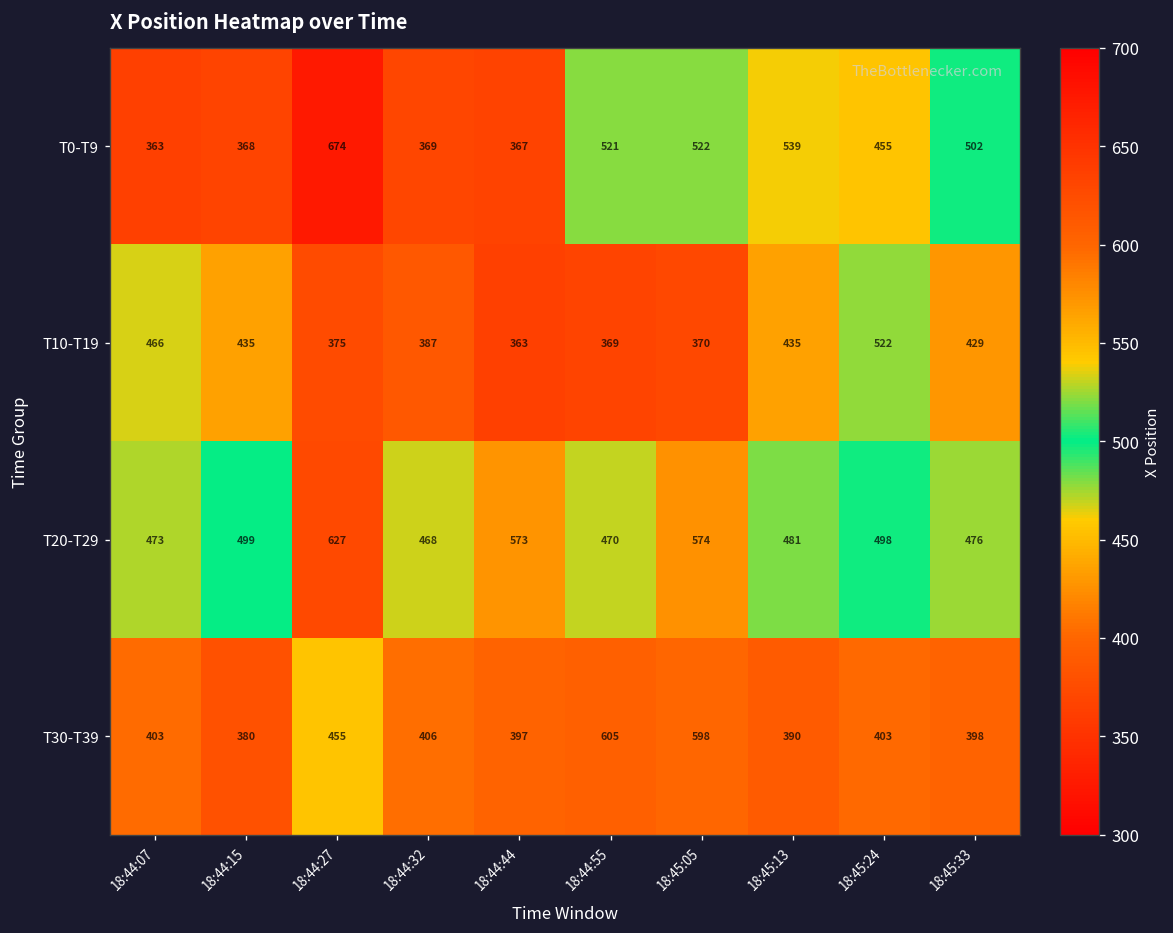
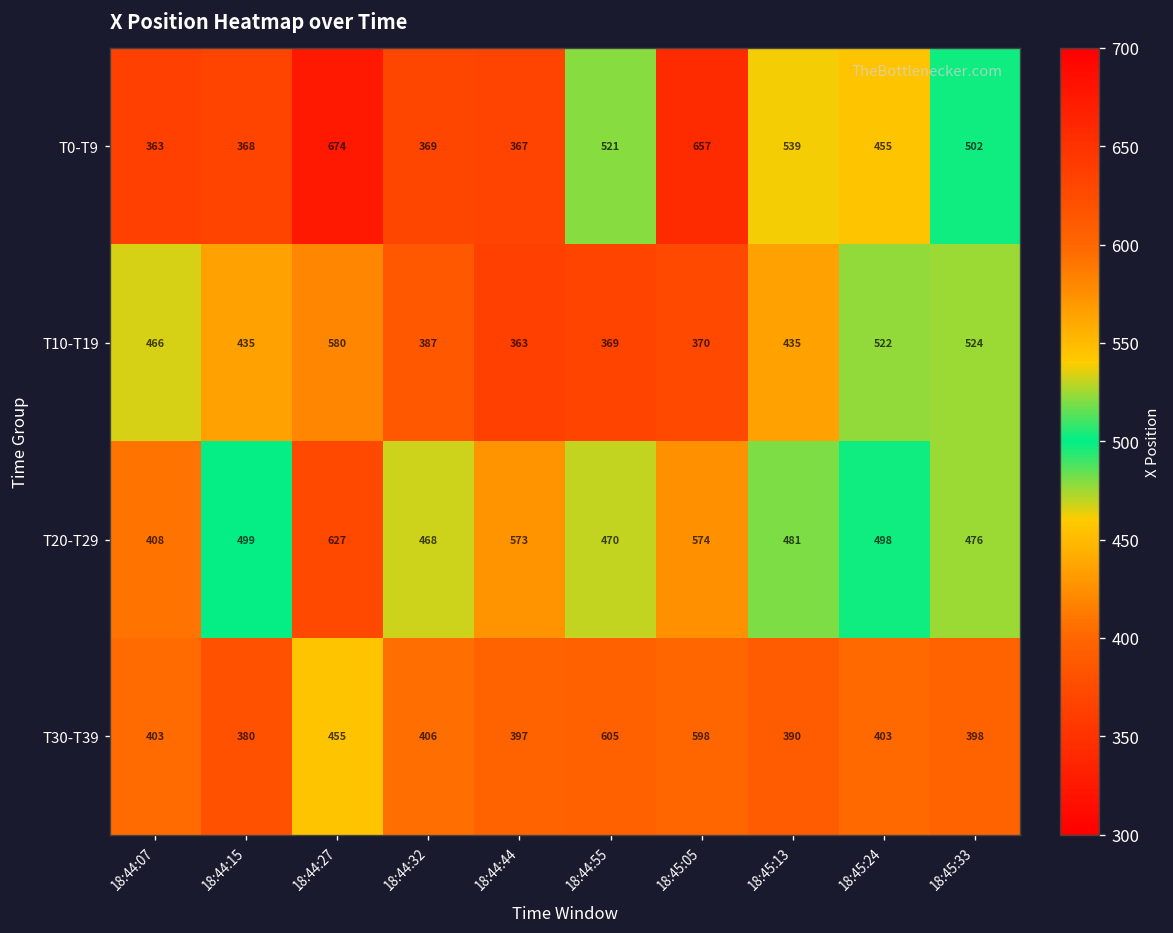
  {
    "T0-T9": {
      "18:44:07": 363,
      "18:44:15": 368,
      "18:44:27": 674,
      "18:44:32": 369,
      "18:44:44": 367,
      "18:44:55": 521,
-     "18:45:05": 522,
+     "18:45:05": 657,
      "18:45:13": 539,
      "18:45:33": 502
    },
    "T10-T19": {
      "18:44:07": 466,
      "18:44:15": 435,
-     "18:44:27": 375,
+     "18:44:27": 580,
      "18:44:32": 387,
      "18:44:44": 363,
      "18:44:55": 369,
      "18:45:05": 370,
      "18:45:13": 435,
      "18:45:24": 522,
-     "18:45:33": 429
+     "18:45:33": 524
    },
    "T20-T29": {
-     "18:44:07": 473,
+     "18:44:07": 408,
      "18:44:15": 499,
      "18:44:27": 627,
      "18:44:32": 468,
      "18:44:44": 573,
      "18:44:55": 470,
      "18:45:05": 574,
      "18:45:13": 481,
      "18:45:24": 498,
      "18:45:33": 476
    },
    "T30-T39": {
      "18:44:07": 403,
      "18:44:15": 380,
      "18:44:27": 455,
      "18:44:32": 406,
      "18:44:44": 397,
      "18:44:55": 605,
      "18:45:05": 598,
      "18:45:13": 390,
      "18:45:24": 403,
      "18:45:33": 398
    }
  }
